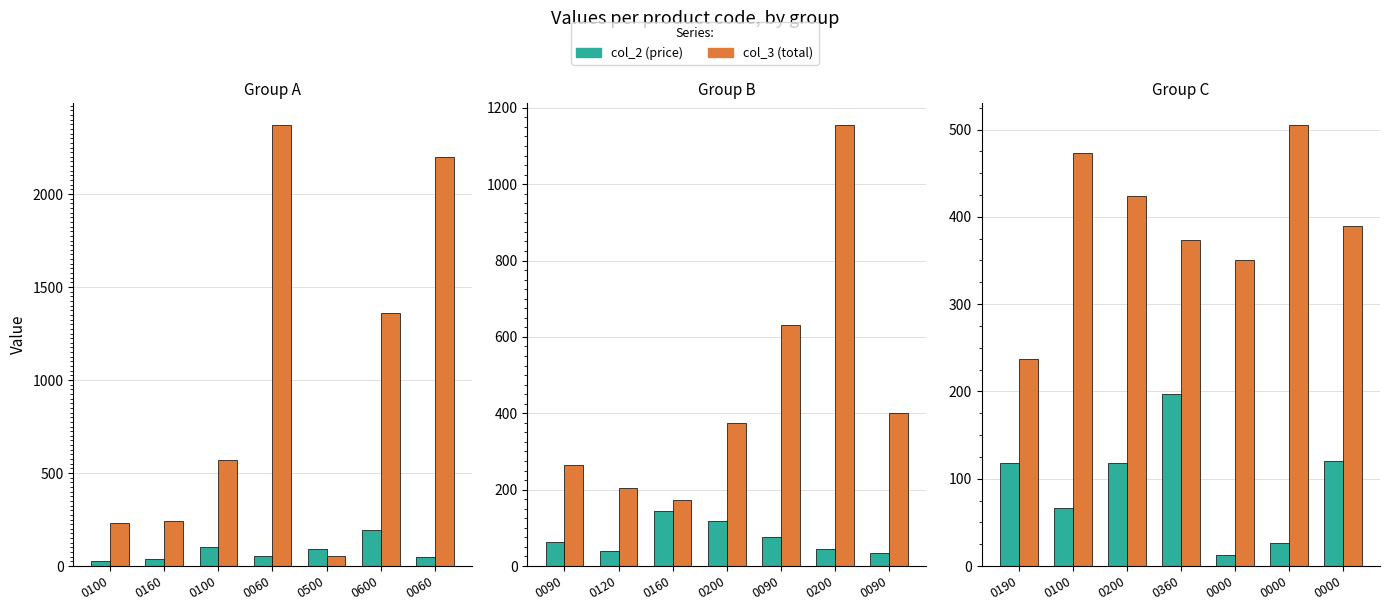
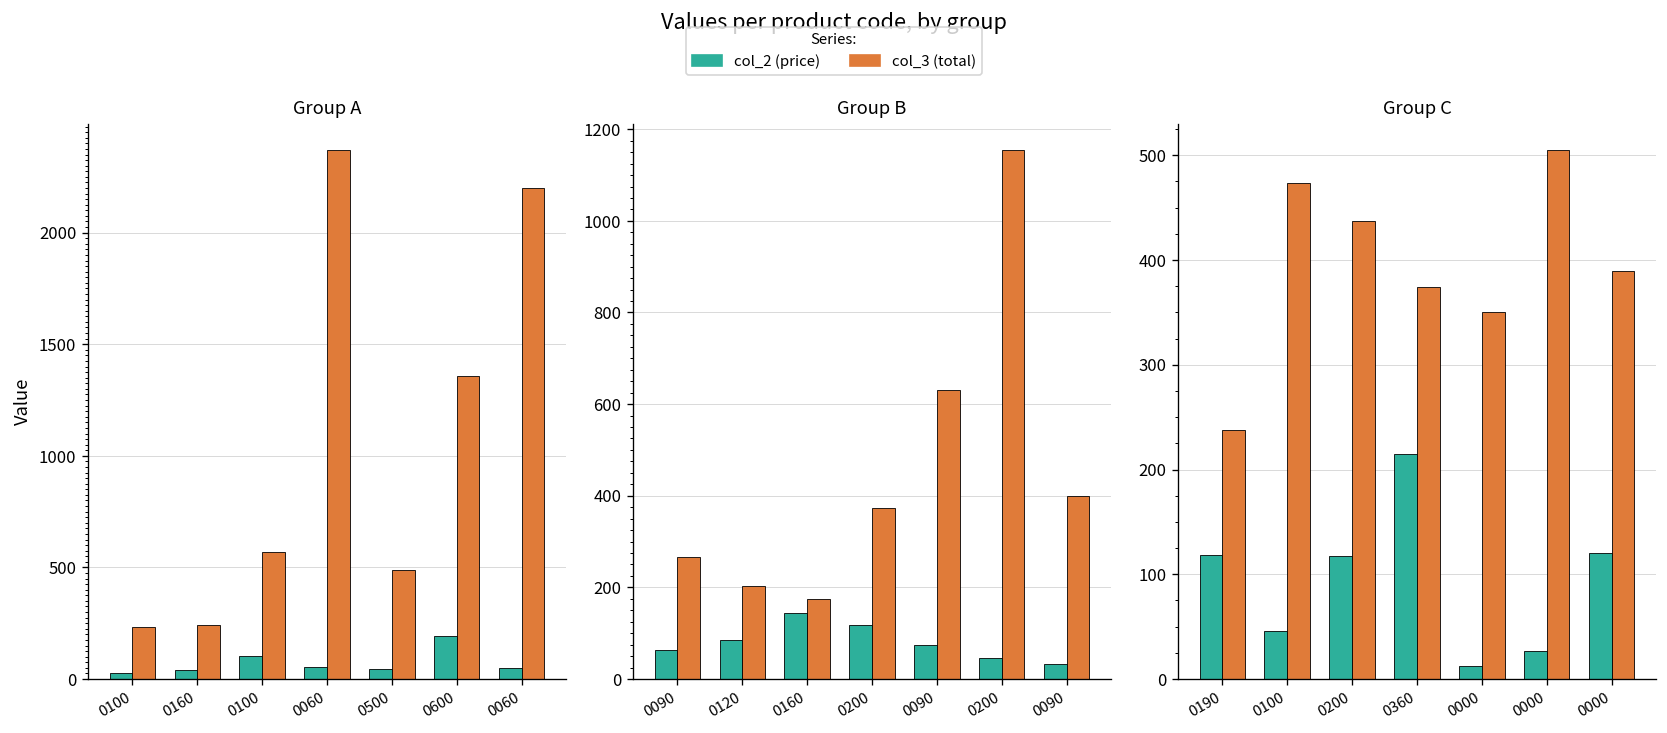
  {
    "Group A": {
      "col_2 (price)": {
        "0160": 40,
-       "0500": 90,
+       "0500": 50,
        "0600": 190
      },
      "col_3 (total)": {
        "0160": 240,
-       "0500": 60,
+       "0500": 490,
        "0600": 1360
      }
    },
    "Group B": {
      "col_2 (price)": {
-       "0120": 40,
+       "0120": 80,
        "0160": 140
      },
      "col_3 (total)": {
        "0120": 200,
        "0160": 170
      }
    },
    "Group C": {
      "col_2 (price)": {
        "0190": 120,
-       "0100": 70,
+       "0100": 50,
        "0200": 120,
-       "0360": 200
+       "0360": 210
      },
      "col_3 (total)": {
        "0190": 240,
        "0100": 470,
-       "0200": 420,
+       "0200": 440,
        "0360": 370
      }
    }
  }
